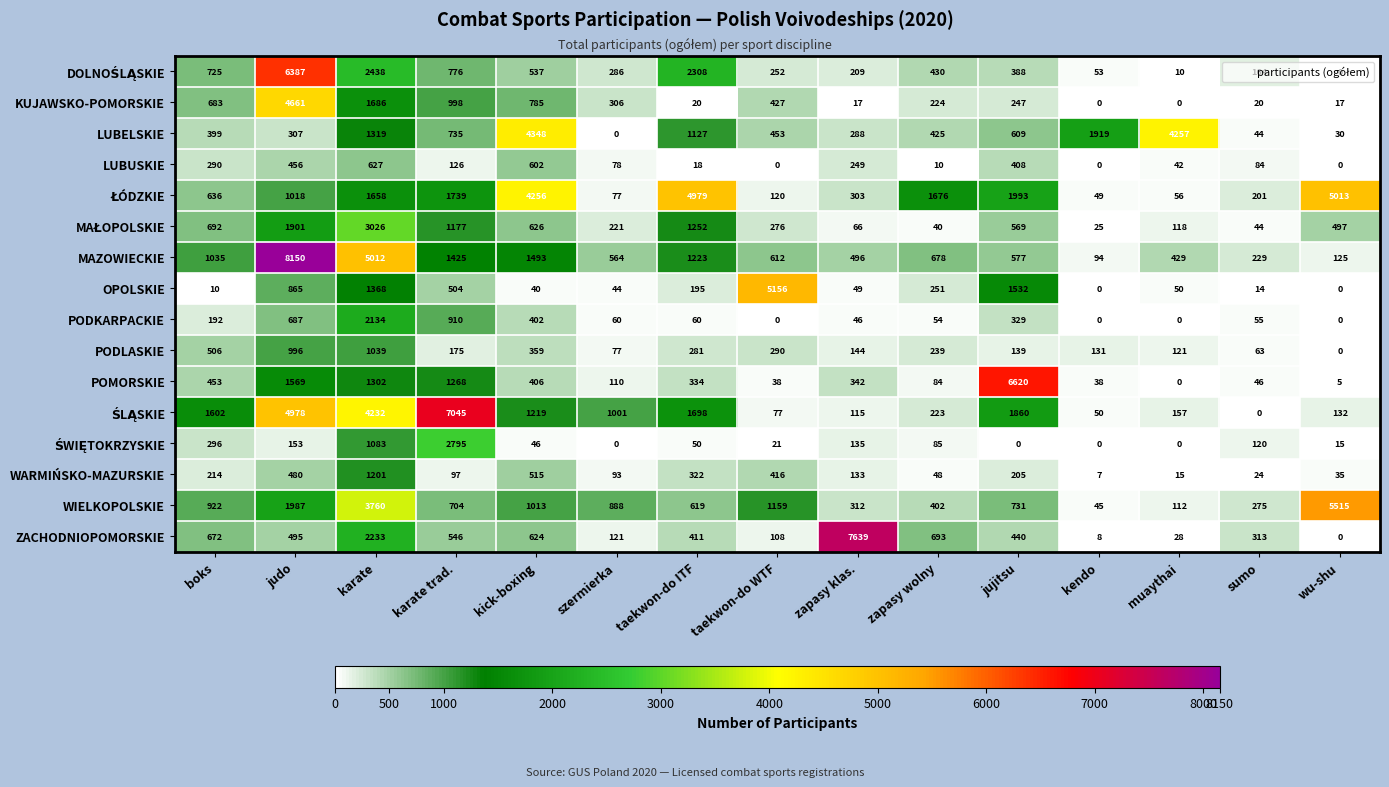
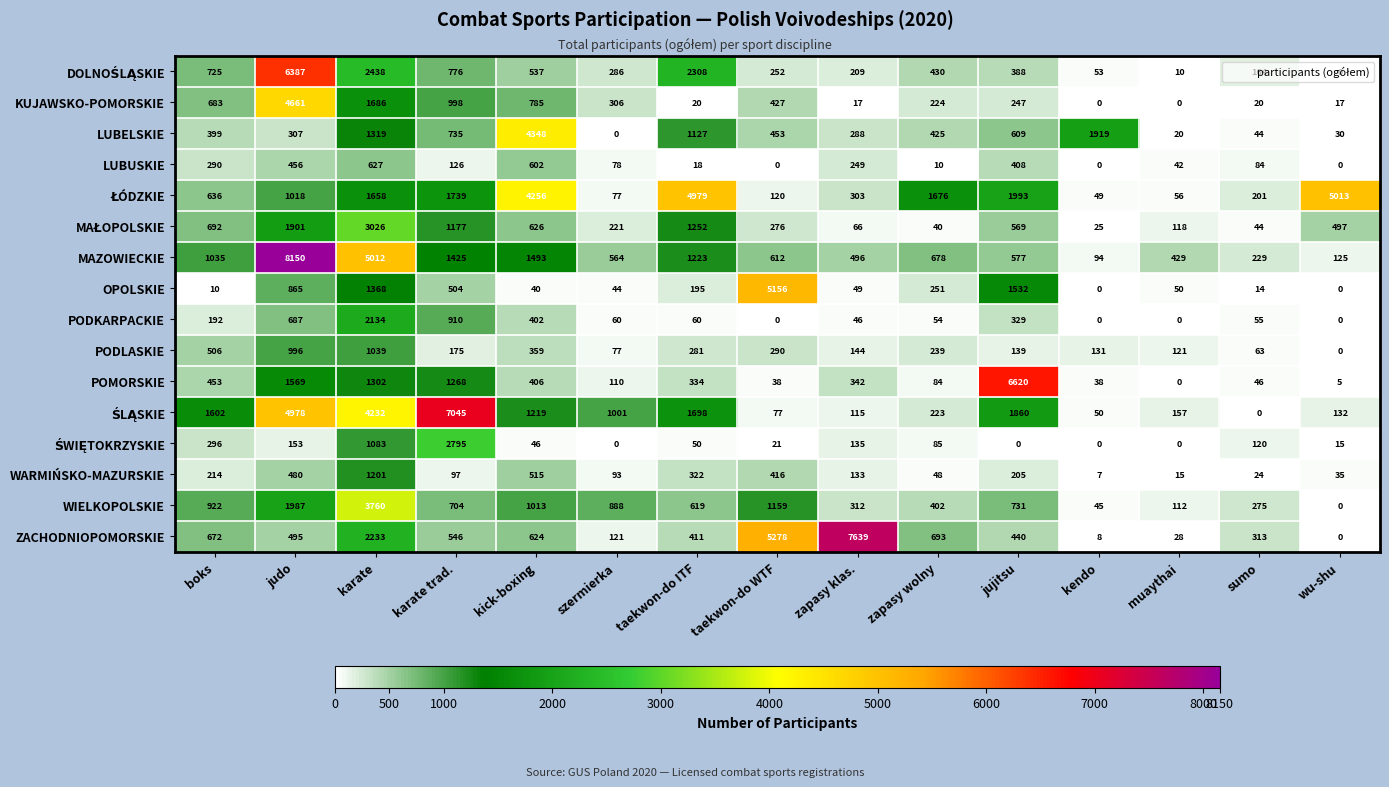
  {
    "LUBELSKIE": {
      "boks": 399,
      "judo": 307,
      "karate": 1319,
      "karate trad.": 735,
      "kick-boxing": 4348,
      "szermierka": 0,
      "taekwon-do ITF": 1127,
      "taekwon-do WTF": 453,
      "zapasy klas.": 288,
      "zapasy wolny": 425,
      "jujitsu": 609,
      "kendo": 1919,
-     "muaythai": 4257,
+     "muaythai": 20,
      "sumo": 44,
      "wu-shu": 30
    },
    "WIELKOPOLSKIE": {
      "boks": 922,
      "judo": 1987,
      "karate": 3760,
      "karate trad.": 704,
      "kick-boxing": 1013,
      "szermierka": 888,
      "taekwon-do ITF": 619,
      "taekwon-do WTF": 1159,
      "zapasy klas.": 312,
      "zapasy wolny": 402,
      "jujitsu": 731,
      "kendo": 45,
      "muaythai": 112,
      "sumo": 275,
-     "wu-shu": 5515
+     "wu-shu": 0
    },
    "ZACHODNIOPOMORSKIE": {
      "boks": 672,
      "judo": 495,
      "karate": 2233,
      "karate trad.": 546,
      "kick-boxing": 624,
      "szermierka": 121,
      "taekwon-do ITF": 411,
-     "taekwon-do WTF": 108,
+     "taekwon-do WTF": 5278,
      "zapasy klas.": 7639,
      "zapasy wolny": 693,
      "jujitsu": 440,
      "kendo": 8,
      "muaythai": 28,
      "sumo": 313,
      "wu-shu": 0
    }
  }
